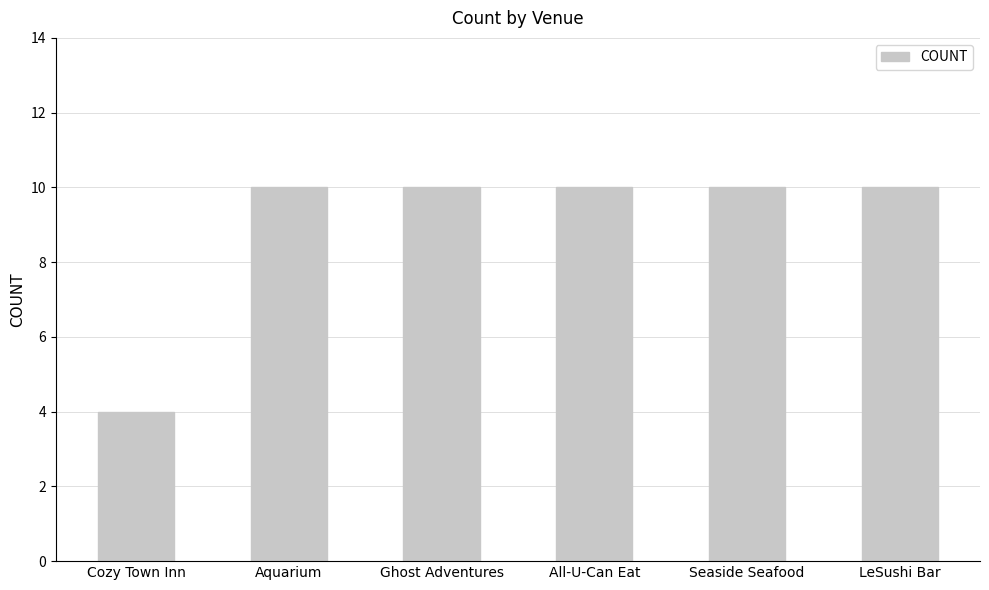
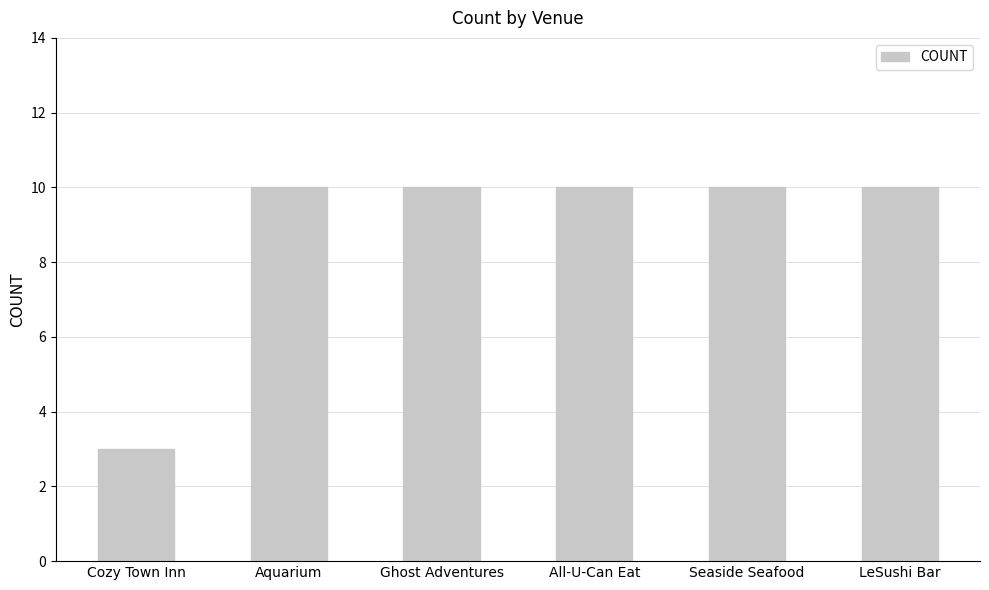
  {
-   "Cozy Town Inn": 4,
+   "Cozy Town Inn": 3,
    "Aquarium": 10,
    "Ghost Adventures": 10,
    "All-U-Can Eat": 10,
    "Seaside Seafood": 10,
    "LeSushi Bar": 10
  }
